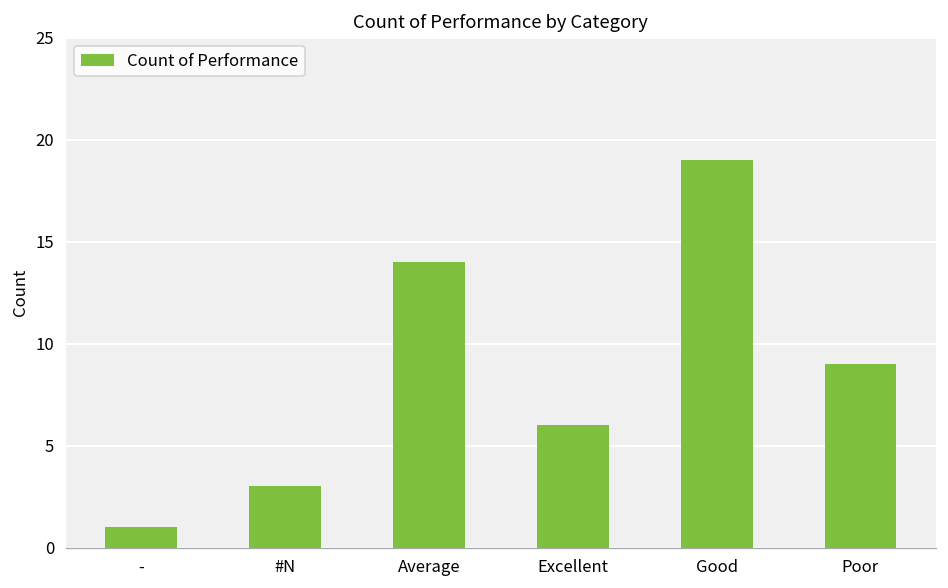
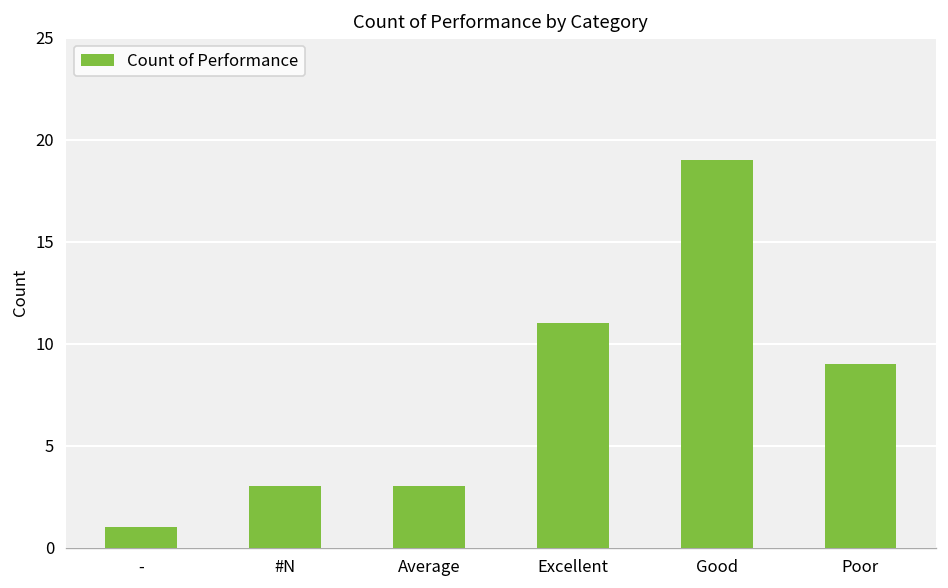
  {
    "-": 1,
    "#N": 3,
-   "Average": 14,
-   "Excellent": 6,
+   "Average": 3,
+   "Excellent": 11,
    "Good": 19,
    "Poor": 9
  }
